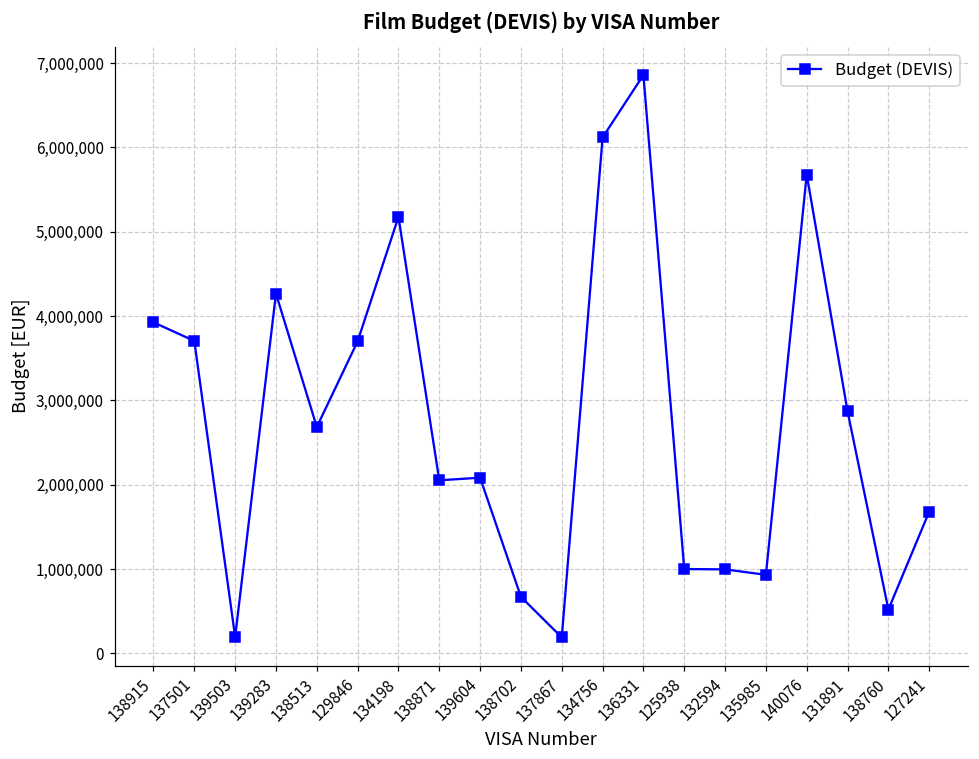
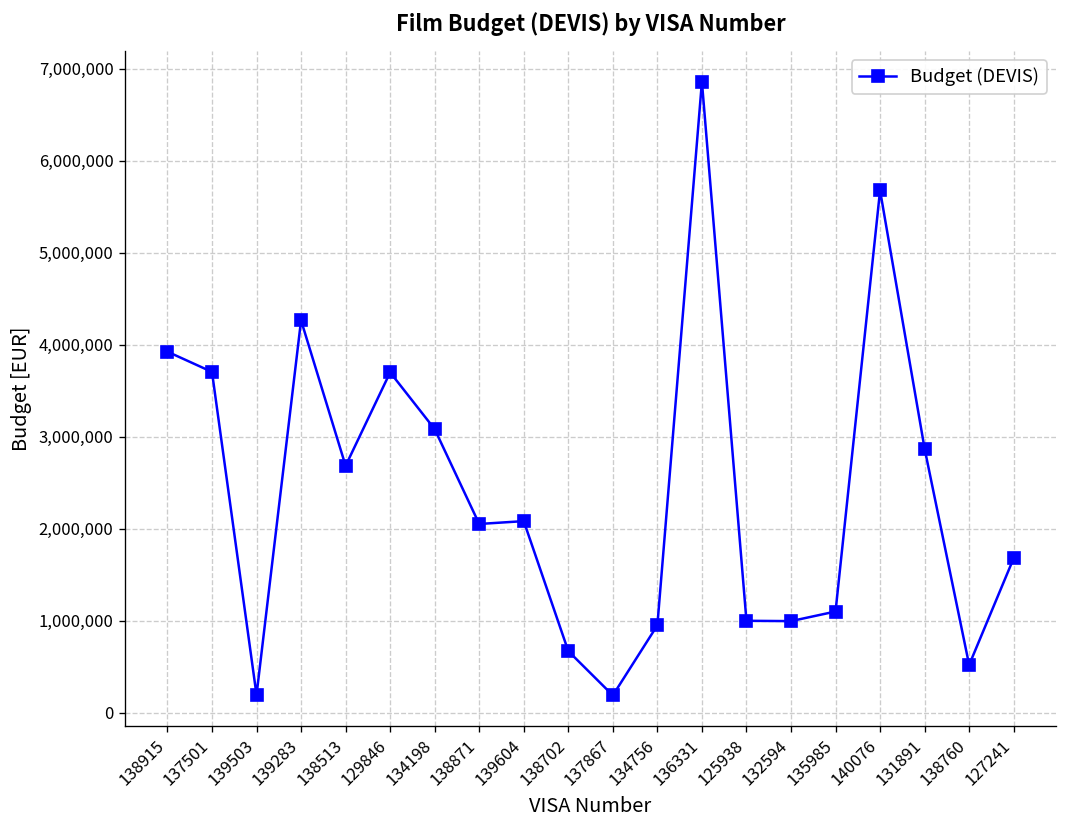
  {
    "138915": "3,900,000",
    "137501": "3,700,000",
    "139503": "200,000",
    "139283": "4,300,000",
    "138513": "2,700,000",
    "129846": "3,700,000",
-   "134198": "5,200,000",
+   "134198": "3,100,000",
    "138871": "2,100,000",
    "139604": "2,100,000",
    "138702": "700,000",
    "137867": "200,000",
-   "134756": "6,100,000",
+   "134756": "1,000,000",
    "136331": "6,900,000",
    "125938": "1,000,000",
    "132594": "1,000,000",
-   "135985": "900,000",
+   "135985": "1,100,000",
    "140076": "5,700,000",
    "131891": "2,900,000",
    "138760": "500,000",
    "127241": "1,700,000"
  }
